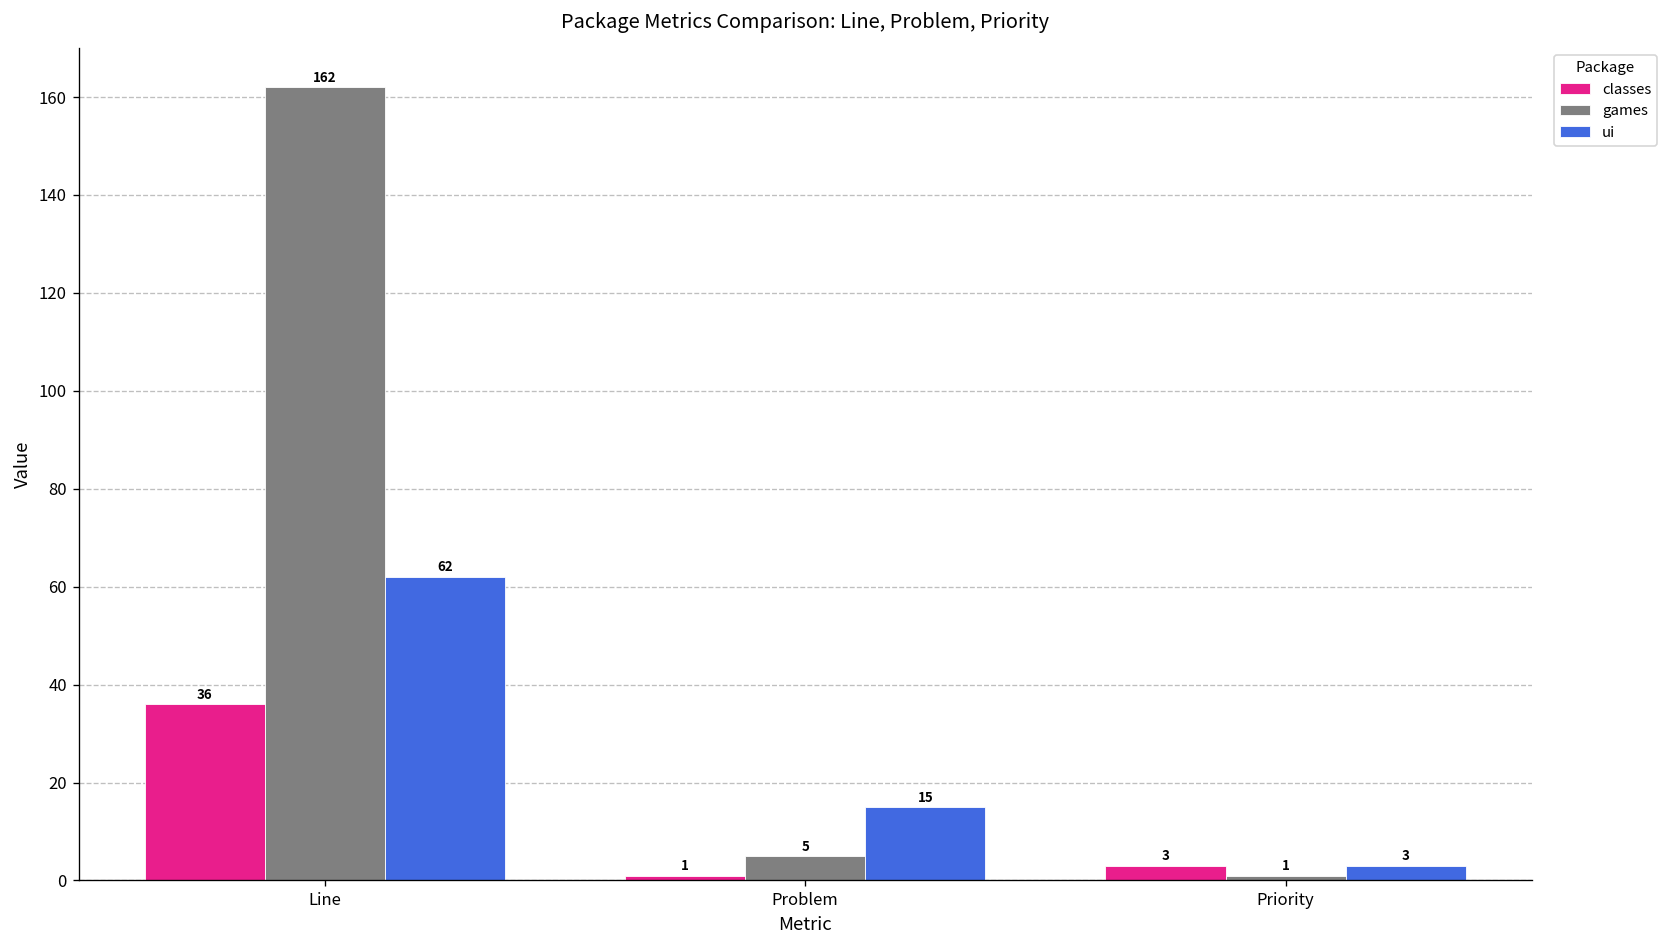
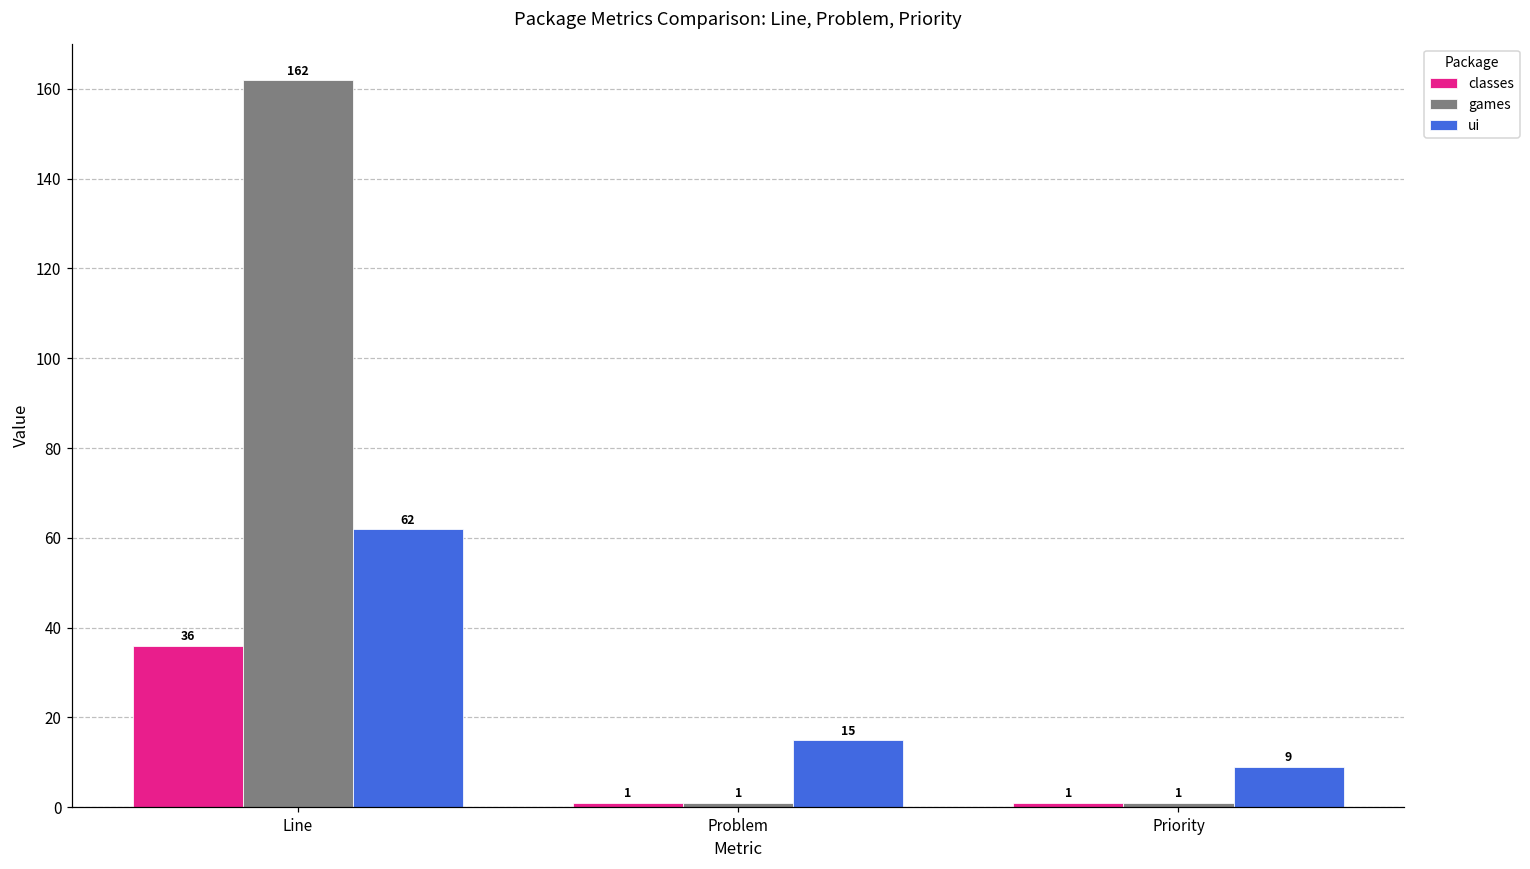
  {
    "classes": {
      "Line": 36,
      "Problem": 1,
-     "Priority": 3
+     "Priority": 1
    },
    "games": {
      "Line": 162,
-     "Problem": 5,
+     "Problem": 1,
      "Priority": 1
    },
    "ui": {
      "Line": 62,
      "Problem": 15,
-     "Priority": 3
+     "Priority": 9
    }
  }
